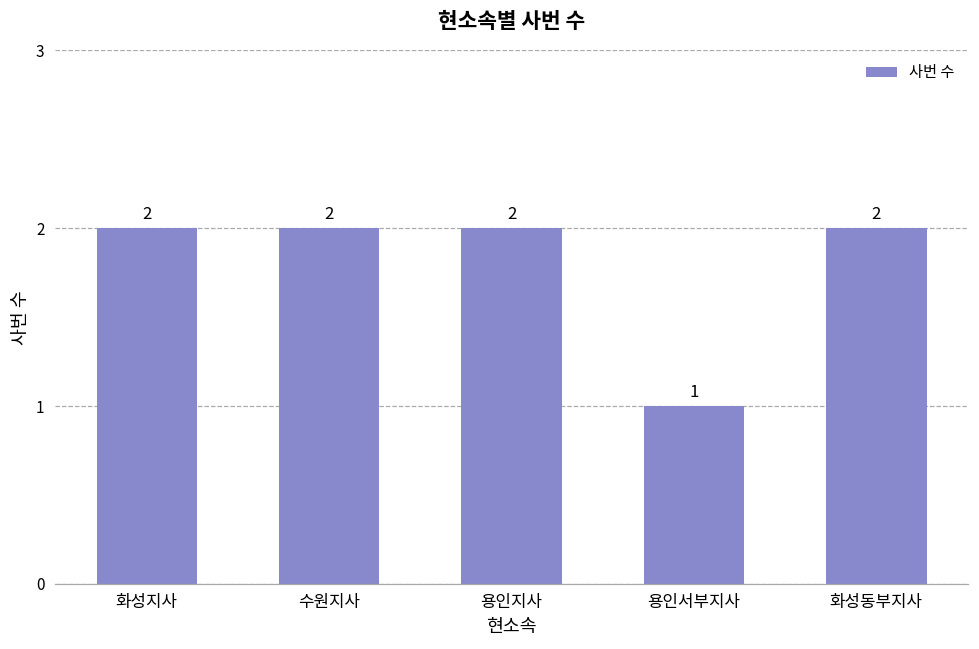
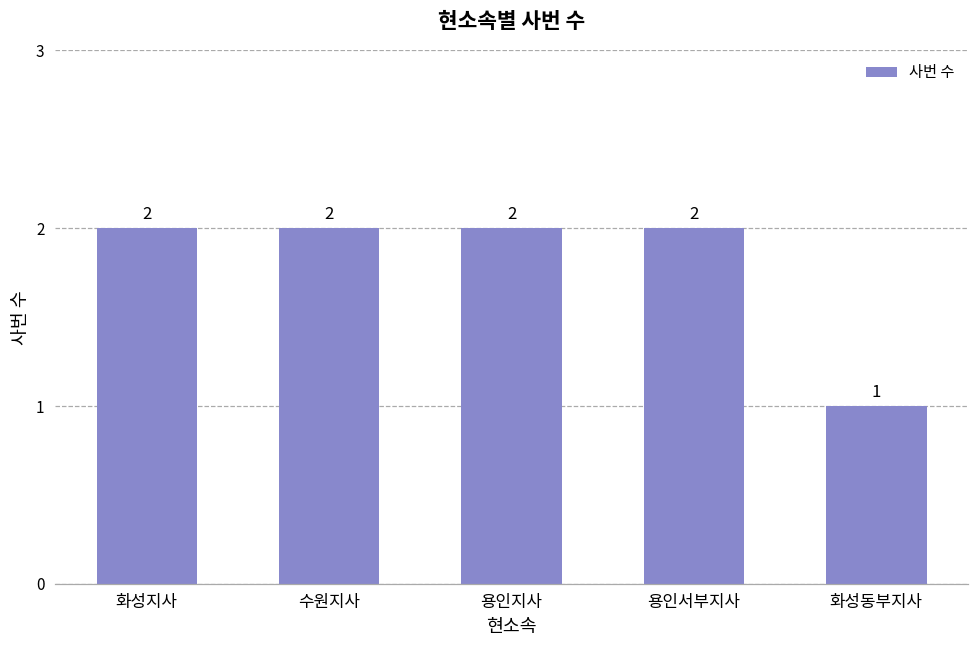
  {
    "화성지사": 2,
    "수원지사": 2,
    "용인지사": 2,
-   "용인서부지사": 1,
-   "화성동부지사": 2
+   "용인서부지사": 2,
+   "화성동부지사": 1
  }
